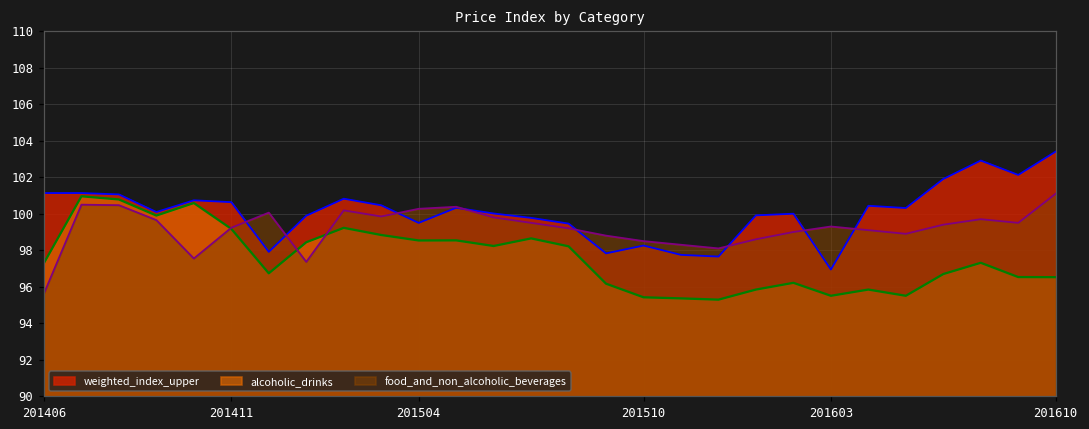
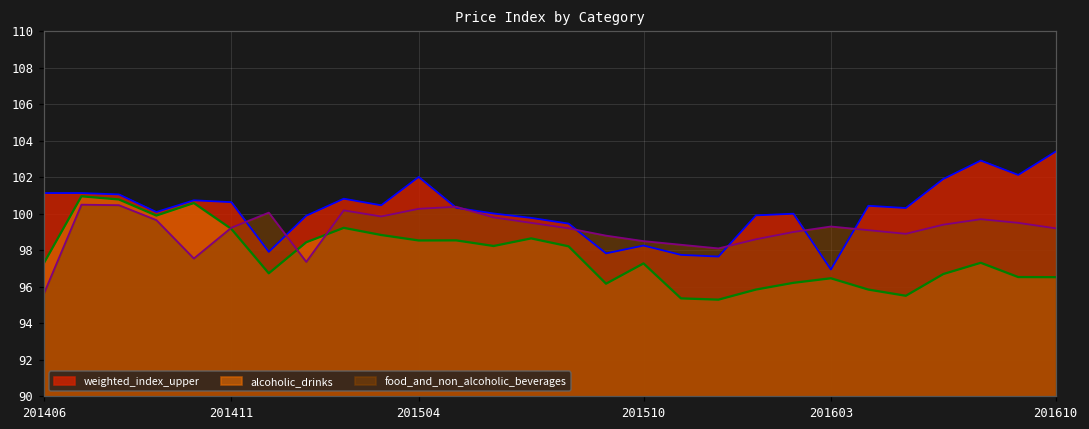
  {
    "weighted_index_upper": {
      "201406": 101.1,
      "201411": 100.6,
-     "201504": 99.5,
+     "201504": 102.0,
      "201510": 98.3,
      "201603": 96.9,
      "201610": 103.4
    },
    "alcoholic_drinks": {
      "201406": 97.3,
      "201504": 98.5,
-     "201510": 95.4,
-     "201603": 95.5,
+     "201510": 97.3,
+     "201603": 96.5,
      "201610": 96.5
    },
    "food_and_non_alcoholic_beverages": {
      "201406": 95.6,
      "201504": 100.3,
      "201510": 98.5,
      "201603": 99.3,
-     "201610": 101.1
+     "201610": 99.2
    }
  }
